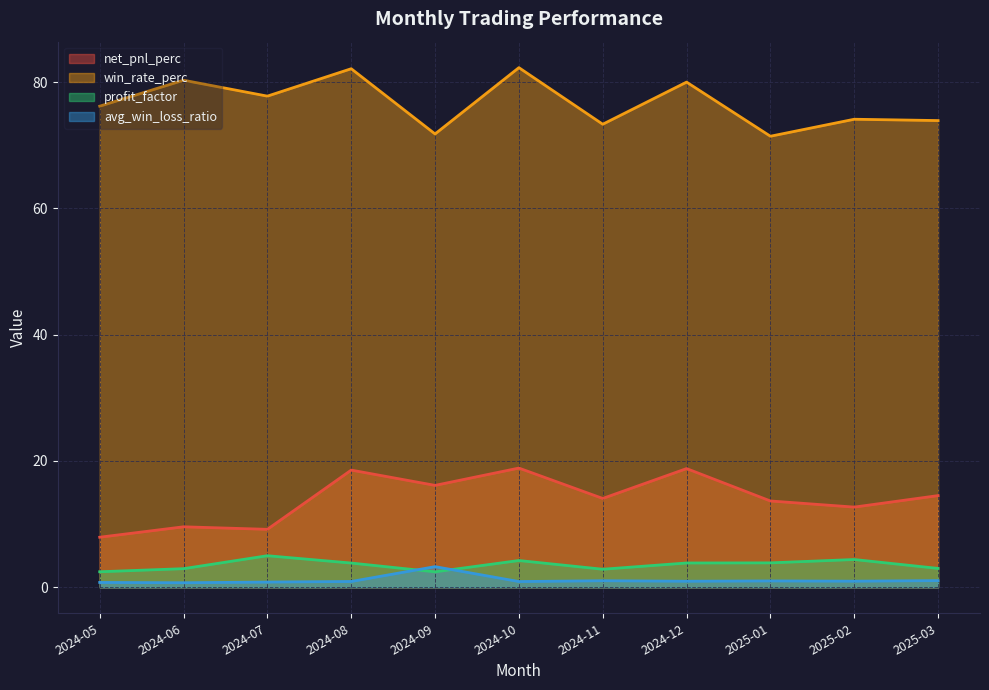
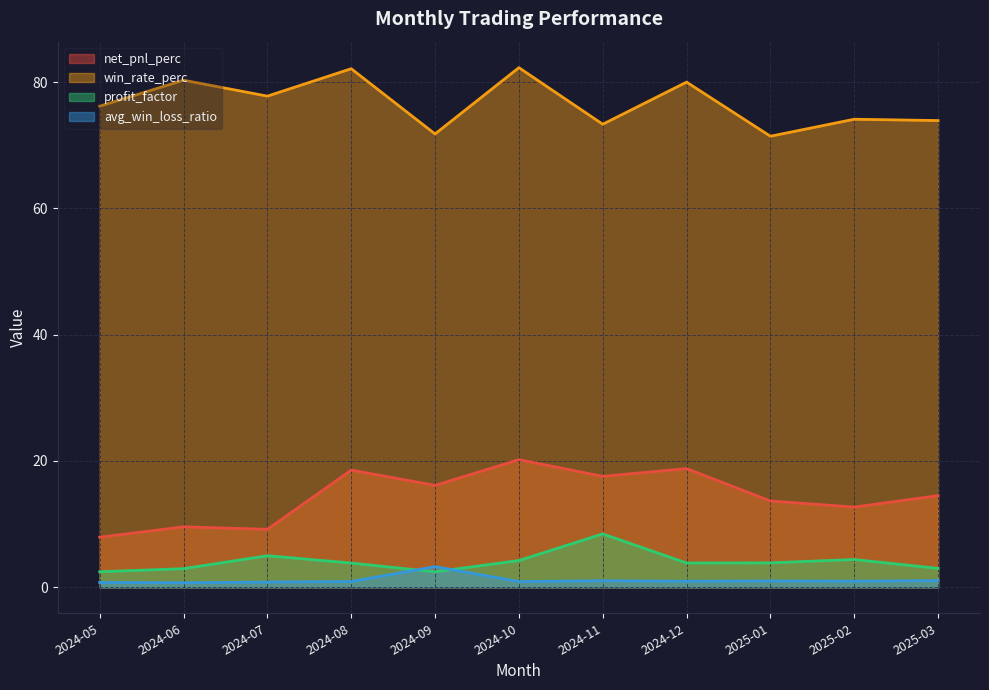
  {
    "net_pnl_perc": {
      "2024-05": 8,
      "2024-06": 10,
      "2024-07": 9,
      "2024-08": 19,
      "2024-09": 16,
-     "2024-10": 19,
-     "2024-11": 14,
+     "2024-10": 20,
+     "2024-11": 18,
      "2024-12": 19,
      "2025-01": 14,
      "2025-02": 13,
      "2025-03": 15
    },
    "win_rate_perc": {
      "2024-07": 78,
      "2024-08": 82,
      "2024-09": 72,
      "2024-10": 82,
      "2024-11": 73,
      "2024-12": 80,
      "2025-01": 71,
      "2025-02": 74,
      "2025-03": 74
    },
    "profit_factor": {
      "2024-05": 2,
      "2024-06": 3,
      "2024-07": 5,
      "2024-08": 4,
      "2024-09": 2,
      "2024-10": 4,
-     "2024-11": 3,
+     "2024-11": 8,
      "2024-12": 4,
      "2025-01": 4,
      "2025-02": 4,
      "2025-03": 3
    },
    "avg_win_loss_ratio": {
      "2024-05": 1,
      "2024-06": 1,
      "2024-07": 1,
      "2024-08": 1,
      "2024-09": 3,
      "2024-10": 1,
      "2024-11": 1,
      "2024-12": 1,
      "2025-01": 1,
      "2025-02": 1,
      "2025-03": 1
    }
  }
